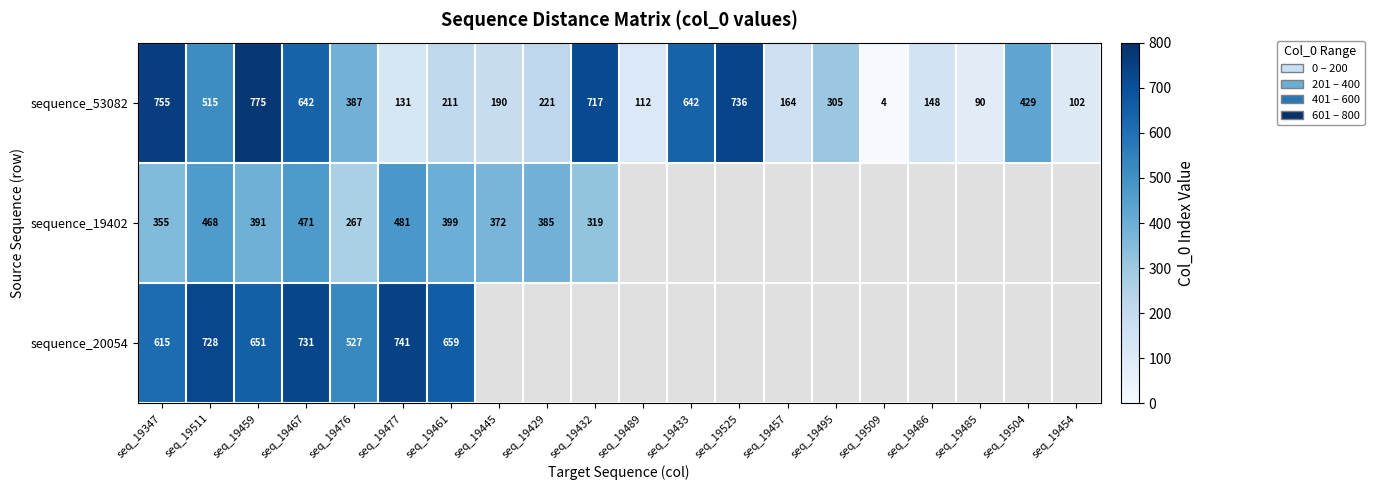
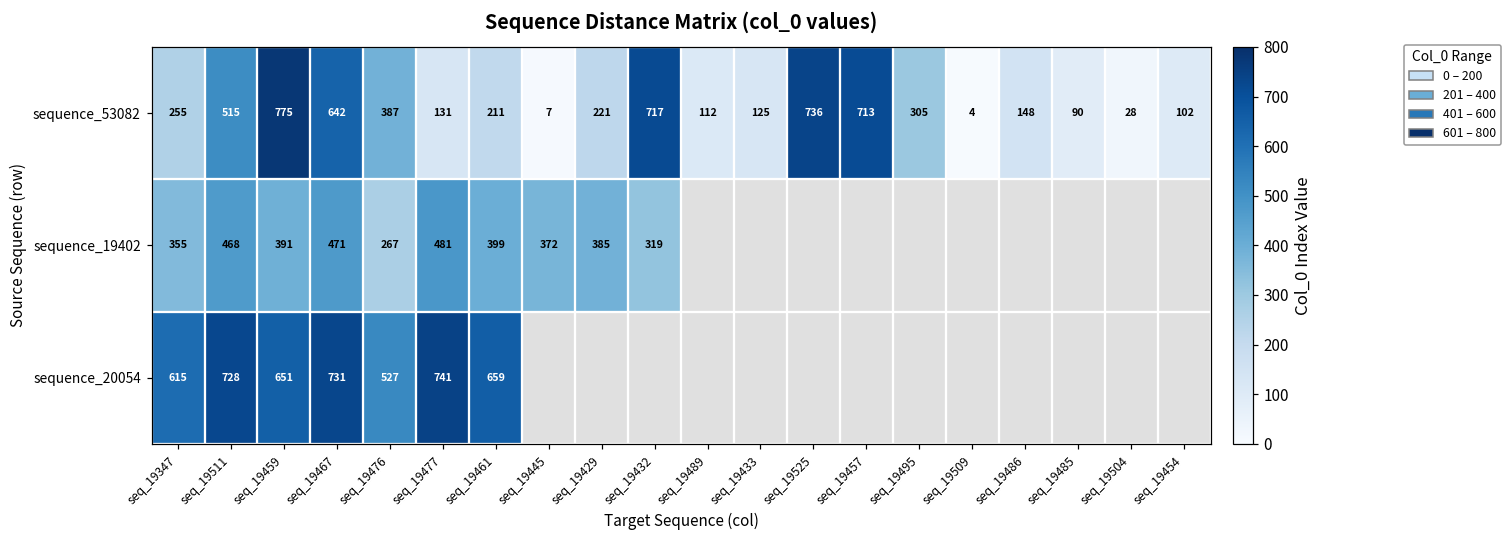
  {
    "sequence_53082": {
-     "seq_19347": 755,
+     "seq_19347": 255,
      "seq_19511": 515,
      "seq_19459": 775,
      "seq_19467": 642,
      "seq_19476": 387,
      "seq_19477": 131,
      "seq_19461": 211,
-     "seq_19445": 190,
+     "seq_19445": 7,
      "seq_19429": 221,
      "seq_19432": 717,
      "seq_19489": 112,
-     "seq_19433": 642,
+     "seq_19433": 125,
      "seq_19525": 736,
-     "seq_19457": 164,
+     "seq_19457": 713,
      "seq_19495": 305,
      "seq_19509": 4,
      "seq_19486": 148,
      "seq_19485": 90,
-     "seq_19504": 429,
+     "seq_19504": 28,
      "seq_19454": 102
    },
    "sequence_19402": {
      "seq_19347": 355,
      "seq_19511": 468,
      "seq_19459": 391,
      "seq_19467": 471,
      "seq_19476": 267,
      "seq_19477": 481,
      "seq_19461": 399,
      "seq_19445": 372,
      "seq_19429": 385,
      "seq_19432": 319
    },
    "sequence_20054": {
      "seq_19347": 615,
      "seq_19511": 728,
      "seq_19459": 651,
      "seq_19467": 731,
      "seq_19476": 527,
      "seq_19477": 741,
      "seq_19461": 659
    }
  }
